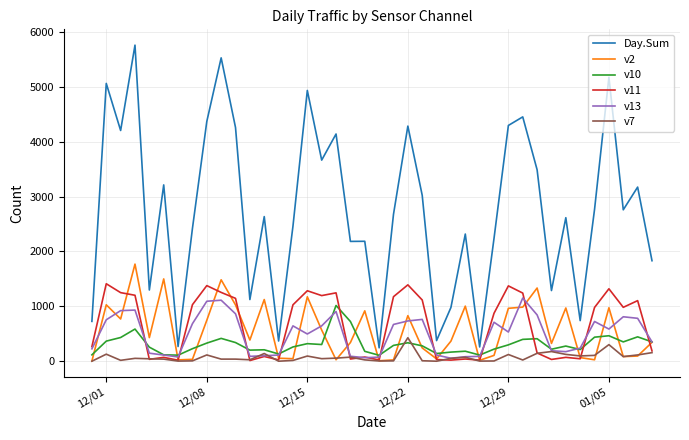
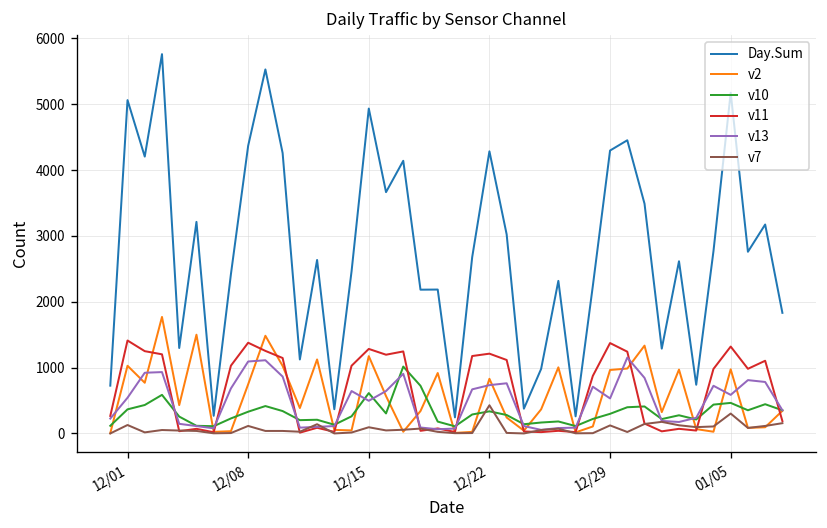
  {
    "Day.Sum": {
      "12/01": 5100,
      "12/08": 4400,
      "12/15": 4900,
      "12/22": 4300,
      "12/29": 4300
    },
    "v2": {
      "12/01": 1000,
      "12/08": 700,
      "12/15": 1200,
      "12/22": 800,
      "12/29": 1000,
      "01/05": 1000
    },
    "v10": {
      "12/01": 400,
      "12/08": 300,
-     "12/15": 300,
+     "12/15": 600,
      "12/22": 300,
      "12/29": 300,
      "01/05": 500
    },
    "v11": {
      "12/01": 1400,
      "12/08": 1400,
      "12/15": 1300,
-     "12/22": 1400,
+     "12/22": 1200,
      "12/29": 1400,
      "01/05": 1300
    },
    "v13": {
-     "12/01": 800,
+     "12/01": 500,
      "12/08": 1100,
      "12/15": 500,
      "12/22": 700,
      "12/29": 500,
      "01/05": 600
    },
    "v7": {
      "12/01": 100,
      "12/08": 100,
      "12/15": 100,
      "12/22": 400,
      "12/29": 100,
      "01/05": 300
    }
  }
